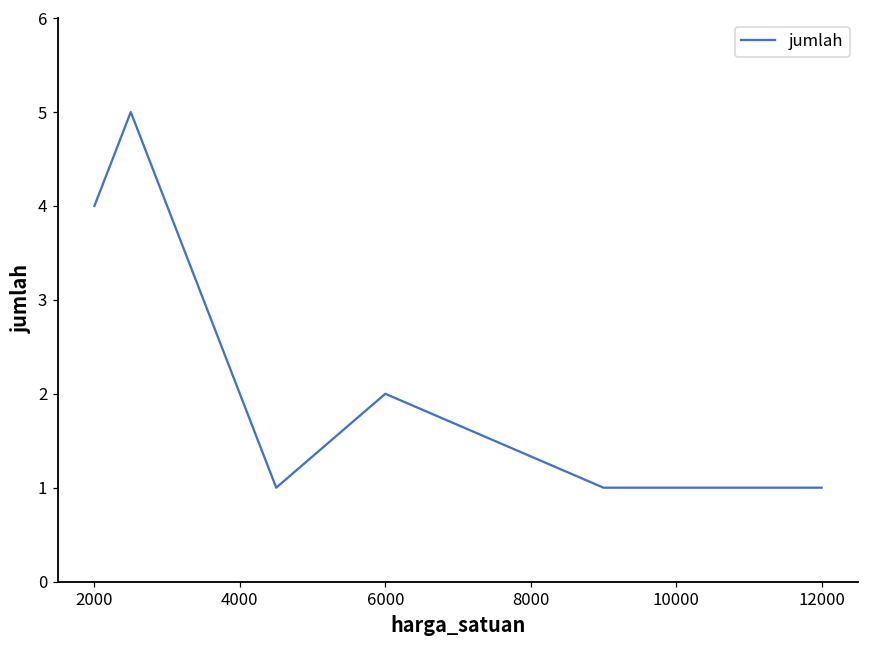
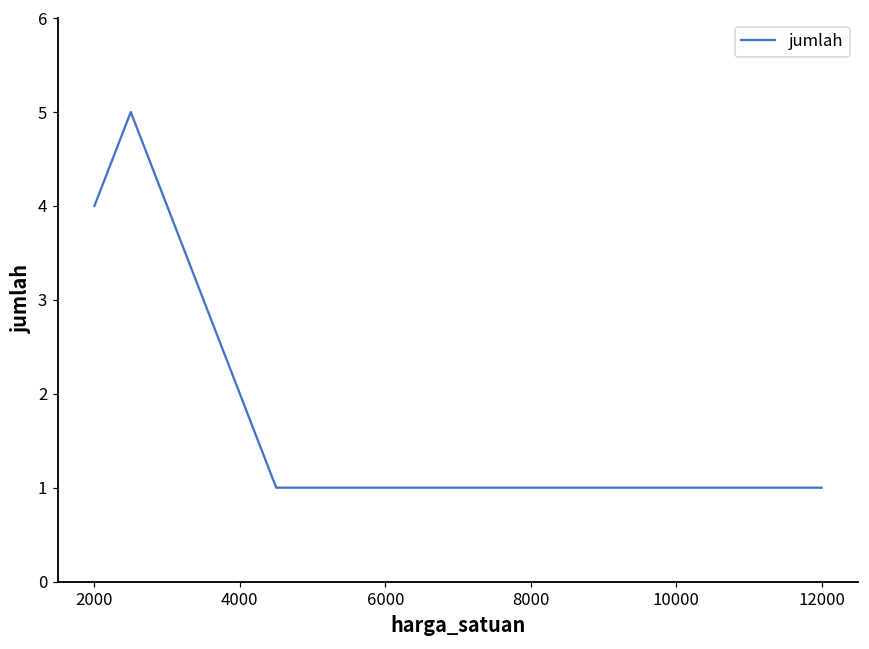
  {
    "2000": 4,
-   "6000": 2,
+   "6000": 1,
    "12000": 1
  }
